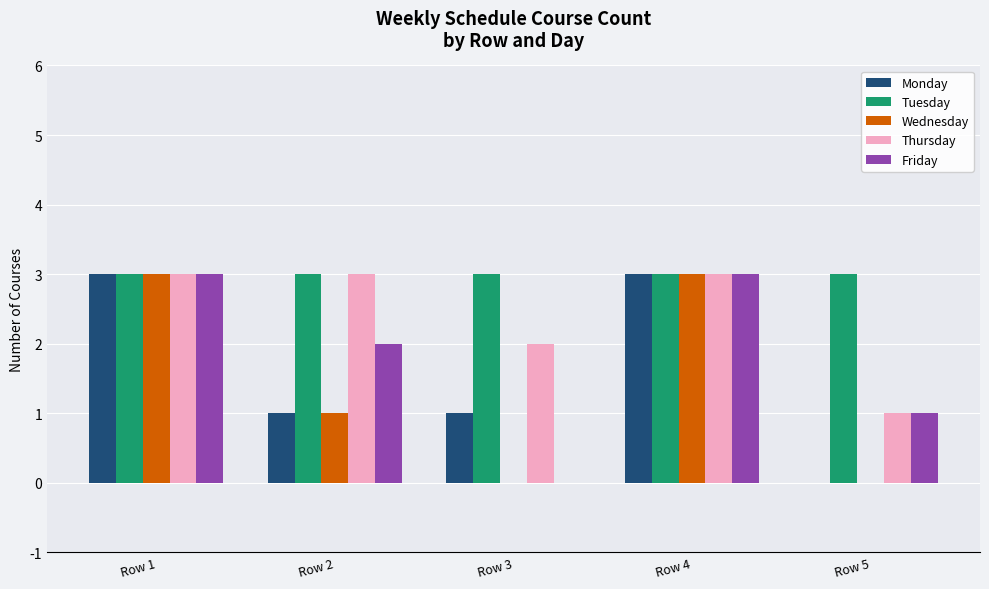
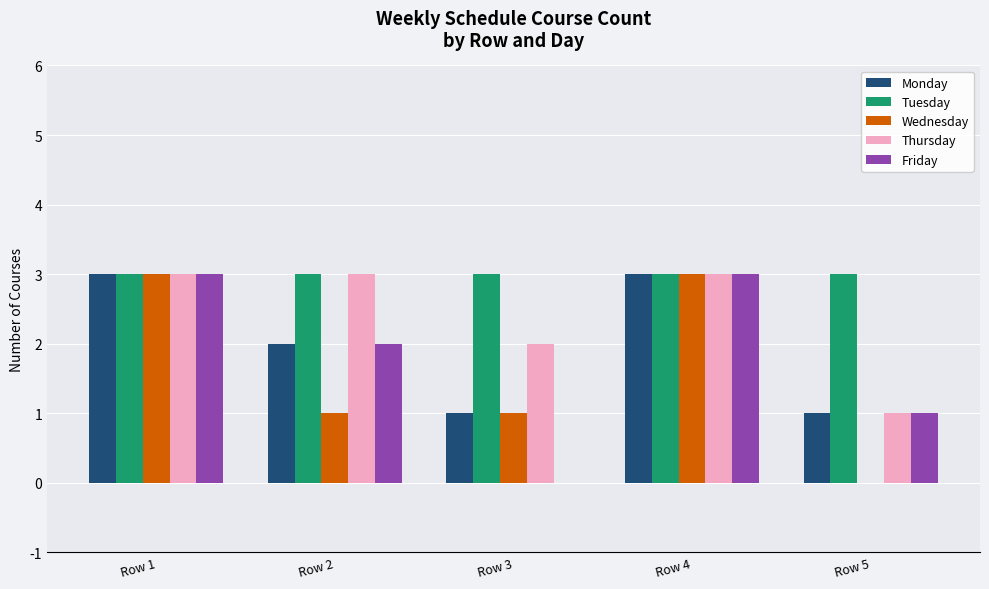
  {
    "Monday": {
      "Row 1": 3,
-     "Row 2": 1,
+     "Row 2": 2,
      "Row 3": 1,
      "Row 4": 3,
-     "Row 5": 0
+     "Row 5": 1
    },
    "Tuesday": {
      "Row 1": 3,
      "Row 2": 3,
      "Row 3": 3,
      "Row 4": 3,
      "Row 5": 3
    },
    "Wednesday": {
      "Row 1": 3,
      "Row 2": 1,
-     "Row 3": 0,
+     "Row 3": 1,
      "Row 4": 3,
      "Row 5": 0
    },
    "Thursday": {
      "Row 1": 3,
      "Row 2": 3,
      "Row 3": 2,
      "Row 4": 3,
      "Row 5": 1
    },
    "Friday": {
      "Row 1": 3,
      "Row 2": 2,
      "Row 3": 0,
      "Row 4": 3,
      "Row 5": 1
    }
  }
